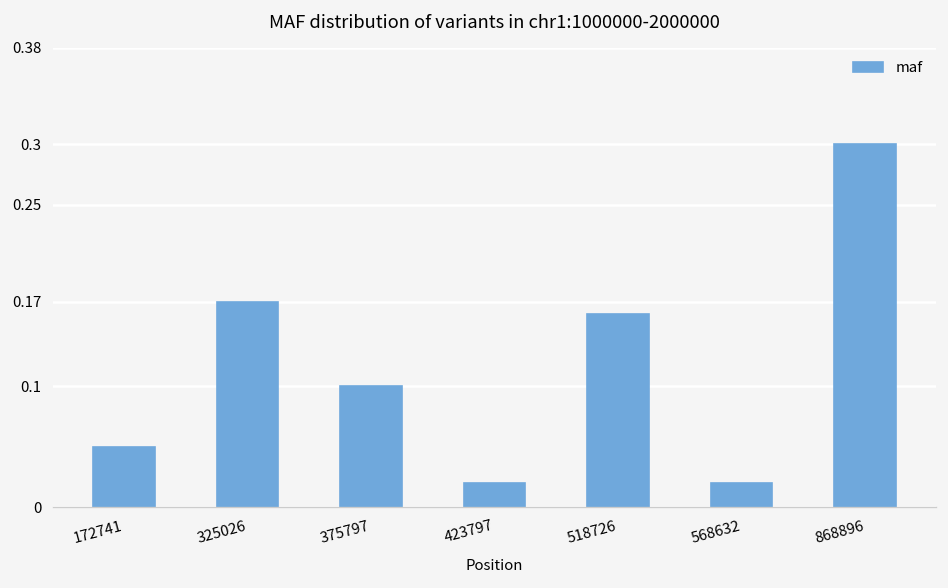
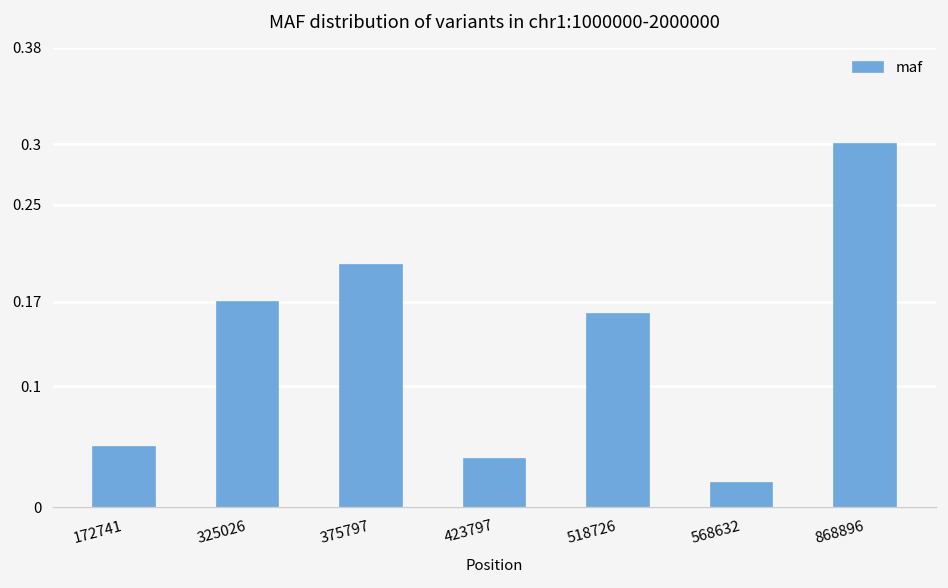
  {
    "172741": 0.05,
    "325026": 0.17,
-   "375797": 0.1,
-   "423797": 0.02,
+   "375797": 0.2,
+   "423797": 0.04,
    "518726": 0.16,
    "568632": 0.02,
    "868896": 0.30
  }
